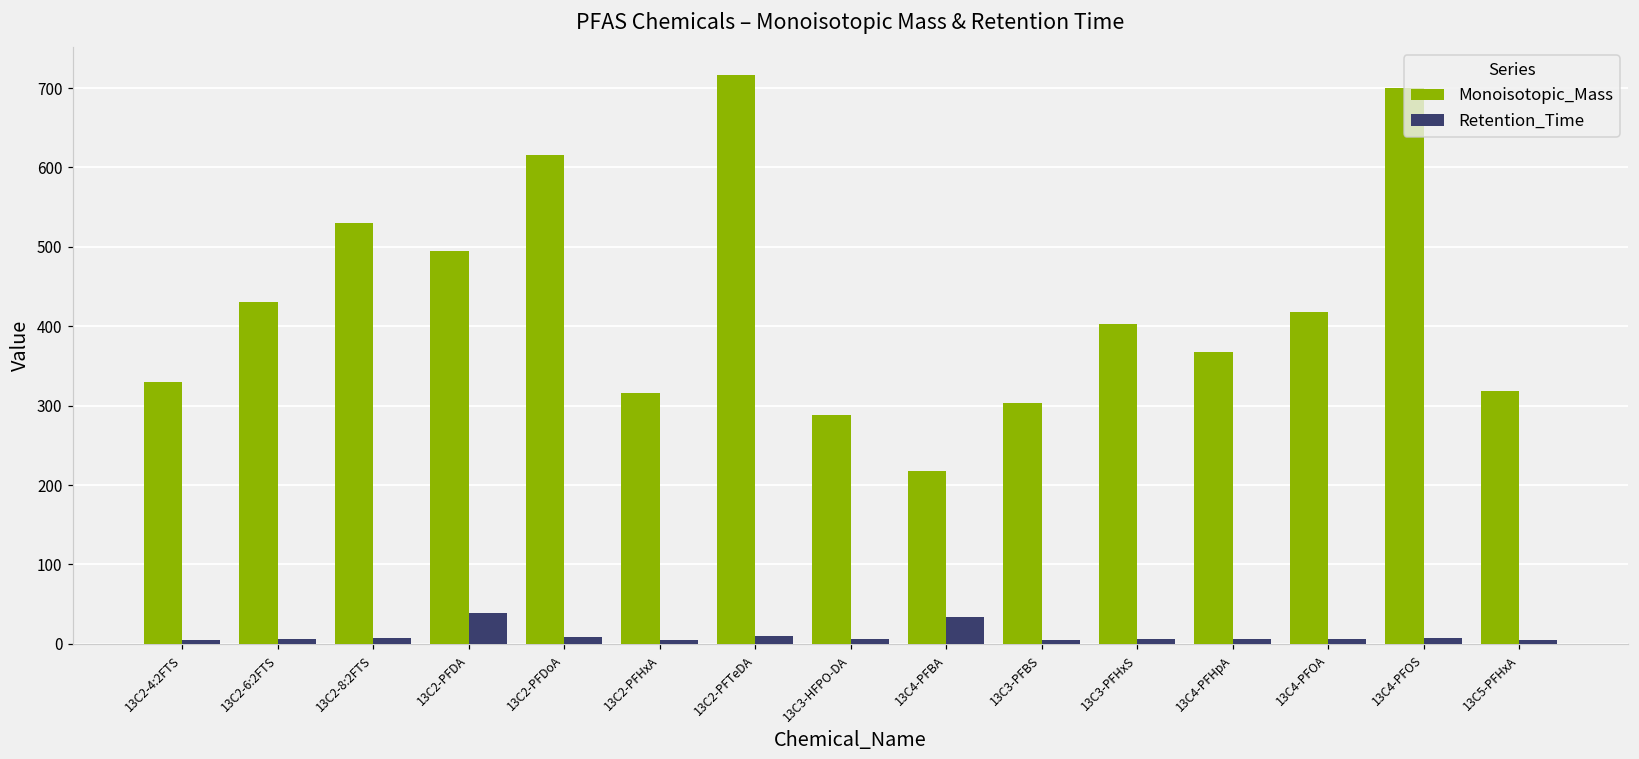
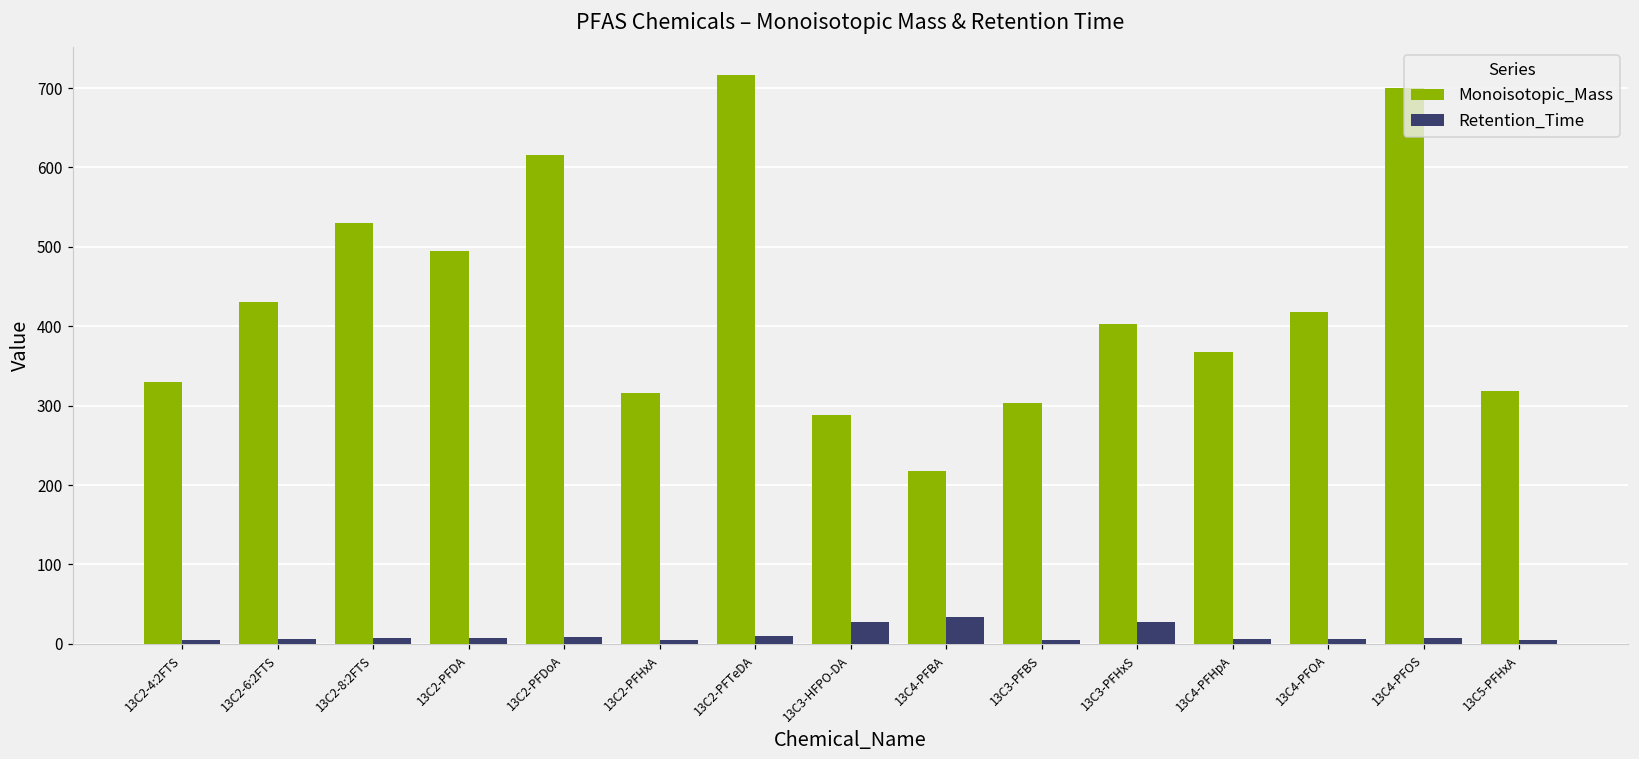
  {
    "Monoisotopic_Mass": {
      "13C2-4:2FTS": 330,
      "13C2-6:2FTS": 430,
      "13C2-8:2FTS": 530,
      "13C2-PFDA": 490,
      "13C2-PFDoA": 620,
      "13C2-PFHxA": 320,
      "13C2-PFTeDA": 720,
      "13C3-HFPO-DA": 290,
      "13C4-PFBA": 220,
      "13C3-PFBS": 300,
      "13C3-PFHxS": 400,
      "13C4-PFHpA": 370,
      "13C4-PFOA": 420,
      "13C5-PFHxA": 320
    },
    "Retention_Time": {
      "13C2-4:2FTS": 10,
      "13C2-6:2FTS": 10,
      "13C2-8:2FTS": 10,
-     "13C2-PFDA": 40,
+     "13C2-PFDA": 10,
      "13C2-PFDoA": 10,
      "13C2-PFHxA": 10,
      "13C2-PFTeDA": 10,
-     "13C3-HFPO-DA": 10,
+     "13C3-HFPO-DA": 30,
      "13C4-PFBA": 30,
      "13C3-PFBS": 10,
-     "13C3-PFHxS": 10,
+     "13C3-PFHxS": 30,
      "13C4-PFHpA": 10,
      "13C4-PFOA": 10,
      "13C4-PFOS": 10,
      "13C5-PFHxA": 10
    }
  }
